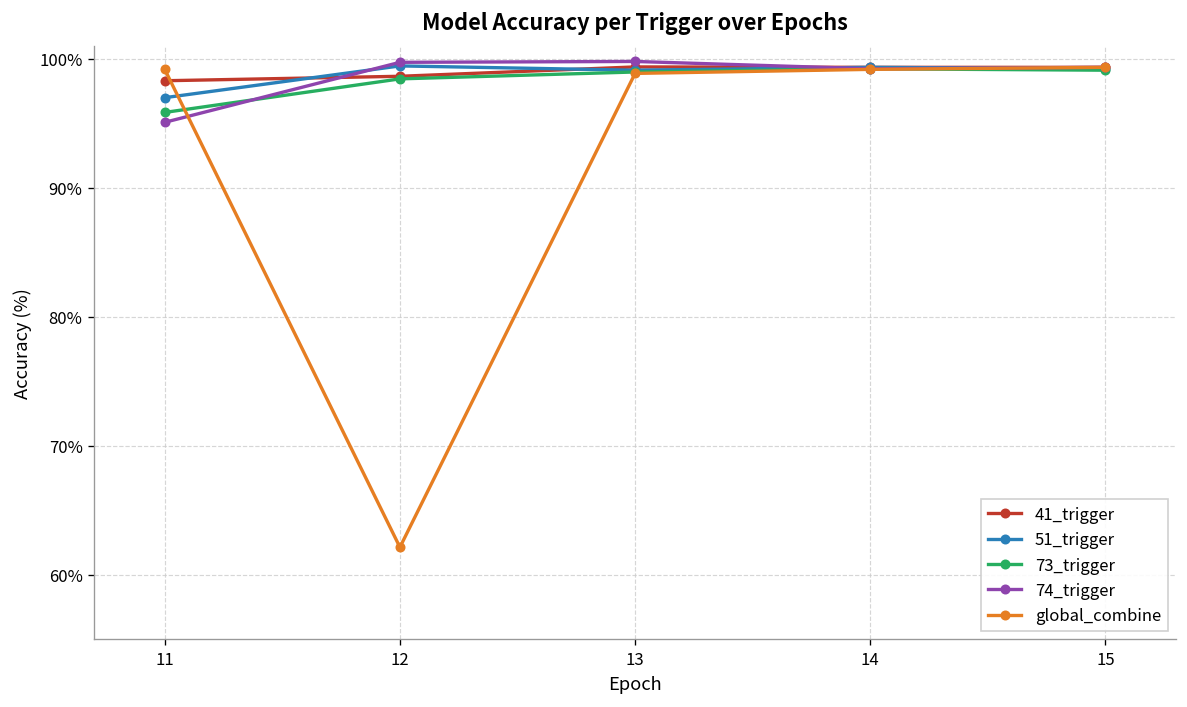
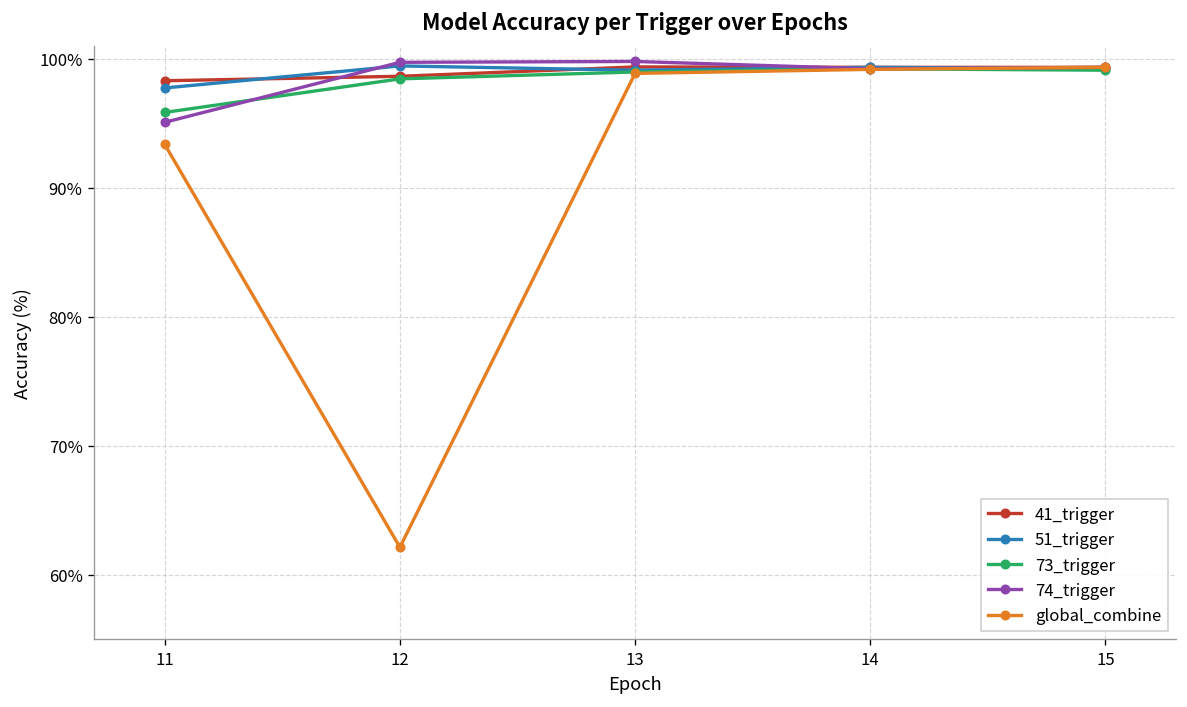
  {
    "41_trigger": {
      "11": "98.3%",
      "13": "99.4%"
    },
    "51_trigger": {
-     "11": "97.0%",
+     "11": "97.7%",
      "12": "99.4%"
    },
    "73_trigger": {
      "11": "95.8%"
    },
    "74_trigger": {
      "11": "95.1%",
      "12": "99.7%",
      "13": "99.8%"
    },
    "global_combine": {
-     "11": "99.2%",
+     "11": "93.3%",
      "12": "62.1%"
    }
  }
